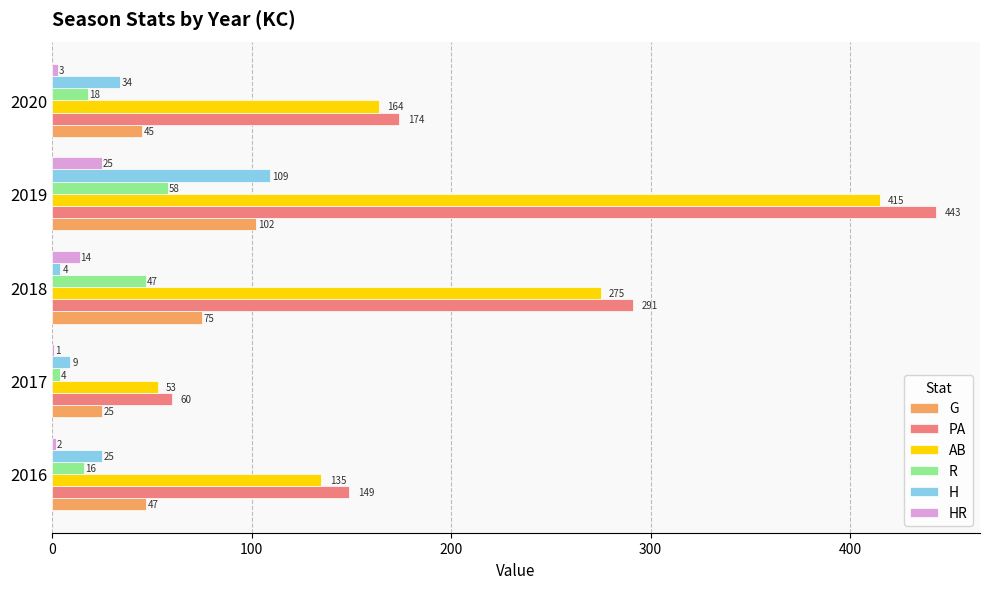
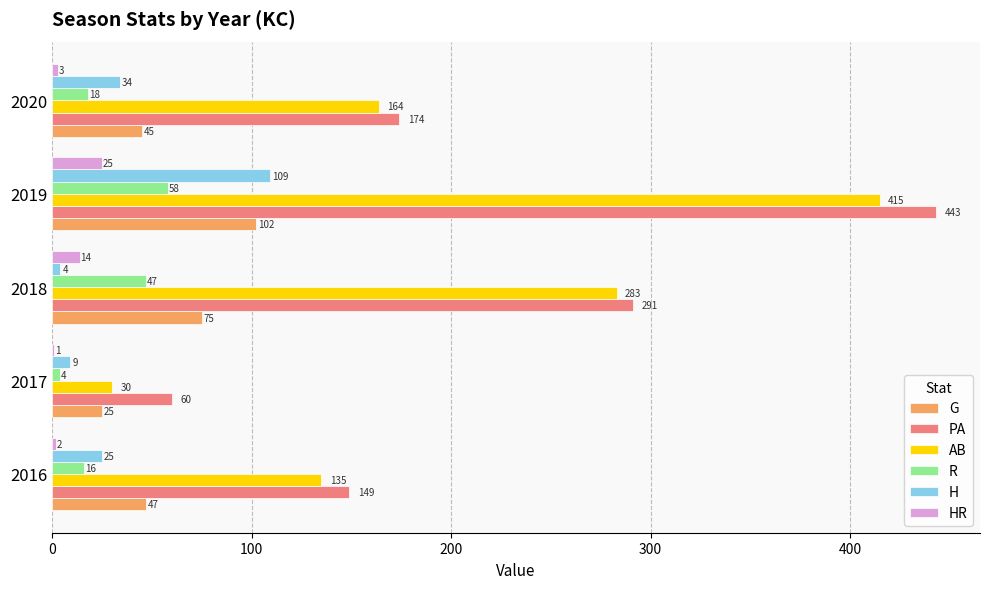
  {
    "AB": {
      "2020": 164,
      "2019": 415,
-     "2018": 275,
-     "2017": 53,
+     "2018": 283,
+     "2017": 30,
      "2016": 135
    },
    "R": {
      "2020": 18,
      "2019": 58,
      "2018": 47,
      "2017": 4,
      "2016": 16
    },
    "H": {
      "2020": 34,
      "2019": 109,
      "2018": 4,
      "2017": 9,
      "2016": 25
    },
    "HR": {
      "2020": 3,
      "2019": 25,
      "2018": 14,
      "2017": 1,
      "2016": 2
    }
  }
